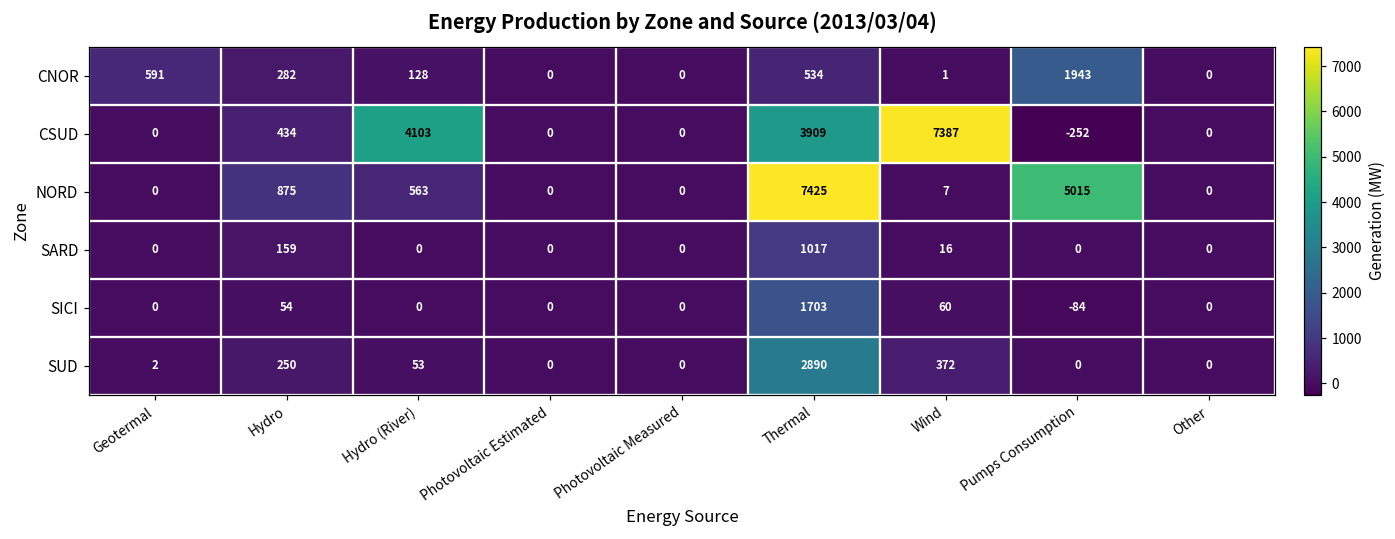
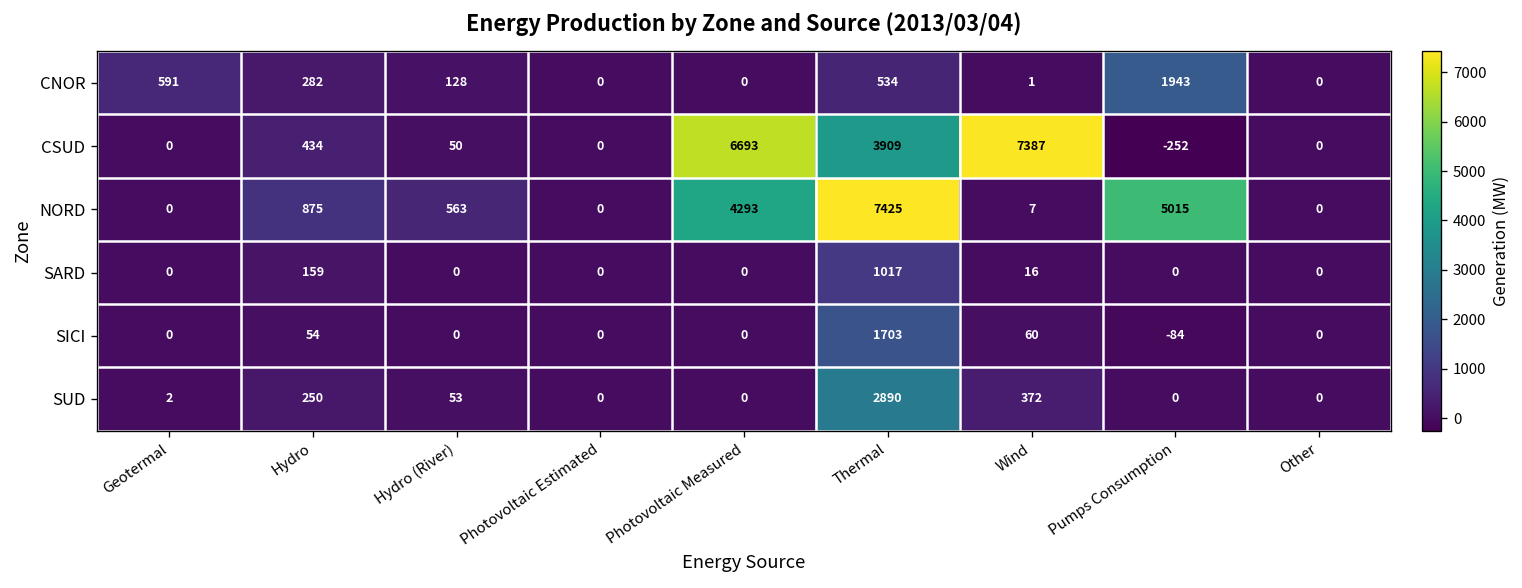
  {
    "CNOR": {
      "Geotermal": 591,
      "Hydro": 282,
      "Hydro (River)": 128,
      "Photovoltaic Estimated": 0,
      "Photovoltaic Measured": 0,
      "Thermal": 534,
      "Wind": 1,
      "Pumps Consumption": 1943,
      "Other": 0
    },
    "CSUD": {
      "Geotermal": 0,
      "Hydro": 434,
-     "Hydro (River)": 4103,
+     "Hydro (River)": 50,
      "Photovoltaic Estimated": 0,
-     "Photovoltaic Measured": 0,
+     "Photovoltaic Measured": 6693,
      "Thermal": 3909,
      "Wind": 7387,
      "Pumps Consumption": -252,
      "Other": 0
    },
    "NORD": {
      "Geotermal": 0,
      "Hydro": 875,
      "Hydro (River)": 563,
      "Photovoltaic Estimated": 0,
-     "Photovoltaic Measured": 0,
+     "Photovoltaic Measured": 4293,
      "Thermal": 7425,
      "Wind": 7,
      "Pumps Consumption": 5015,
      "Other": 0
    },
    "SARD": {
      "Geotermal": 0,
      "Hydro": 159,
      "Hydro (River)": 0,
      "Photovoltaic Estimated": 0,
      "Photovoltaic Measured": 0,
      "Thermal": 1017,
      "Wind": 16,
      "Pumps Consumption": 0,
      "Other": 0
    },
    "SICI": {
      "Geotermal": 0,
      "Hydro": 54,
      "Hydro (River)": 0,
      "Photovoltaic Estimated": 0,
      "Photovoltaic Measured": 0,
      "Thermal": 1703,
      "Wind": 60,
      "Pumps Consumption": -84,
      "Other": 0
    },
    "SUD": {
      "Geotermal": 2,
      "Hydro": 250,
      "Hydro (River)": 53,
      "Photovoltaic Estimated": 0,
      "Photovoltaic Measured": 0,
      "Thermal": 2890,
      "Wind": 372,
      "Pumps Consumption": 0,
      "Other": 0
    }
  }
